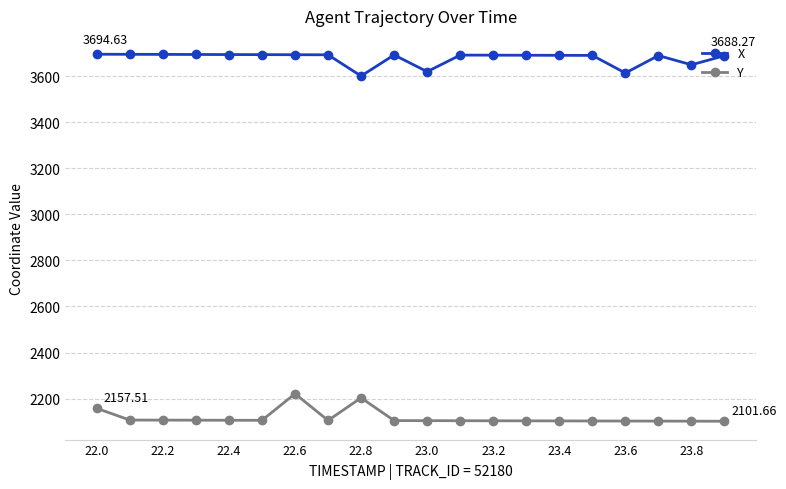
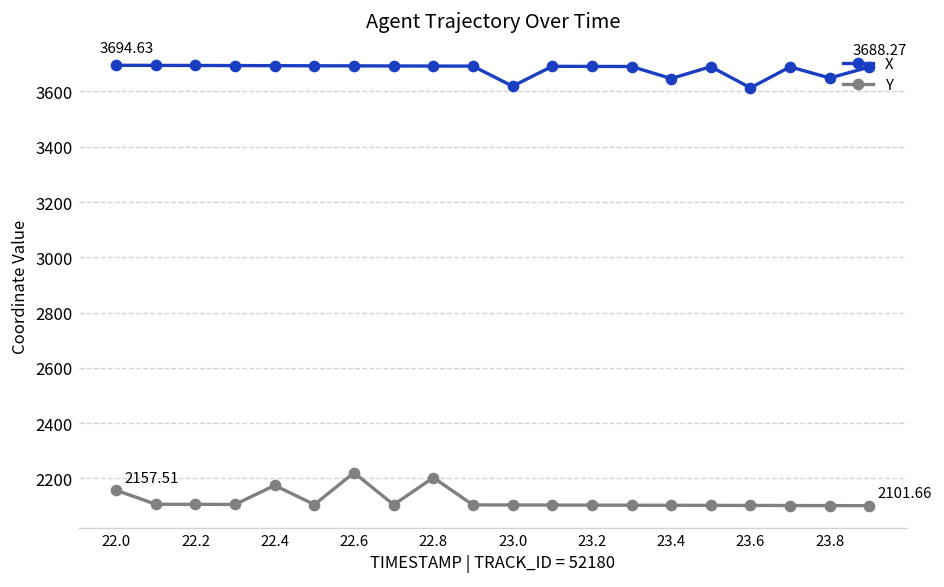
  {
    "X": {
      "22.2": 3690,
      "22.4": 3690,
      "22.6": 3690,
-     "22.8": 3600,
+     "22.8": 3690,
      "23.0": 3620,
      "23.2": 3690,
-     "23.4": 3690,
+     "23.4": 3650,
      "23.6": 3610,
      "23.8": 3650
    },
    "Y": {
      "22.2": 2110,
-     "22.4": 2110,
+     "22.4": 2180,
      "22.6": 2220,
      "22.8": 2200,
      "23.0": 2100,
      "23.2": 2100,
      "23.4": 2100,
      "23.6": 2100,
      "23.8": 2100
    }
  }
